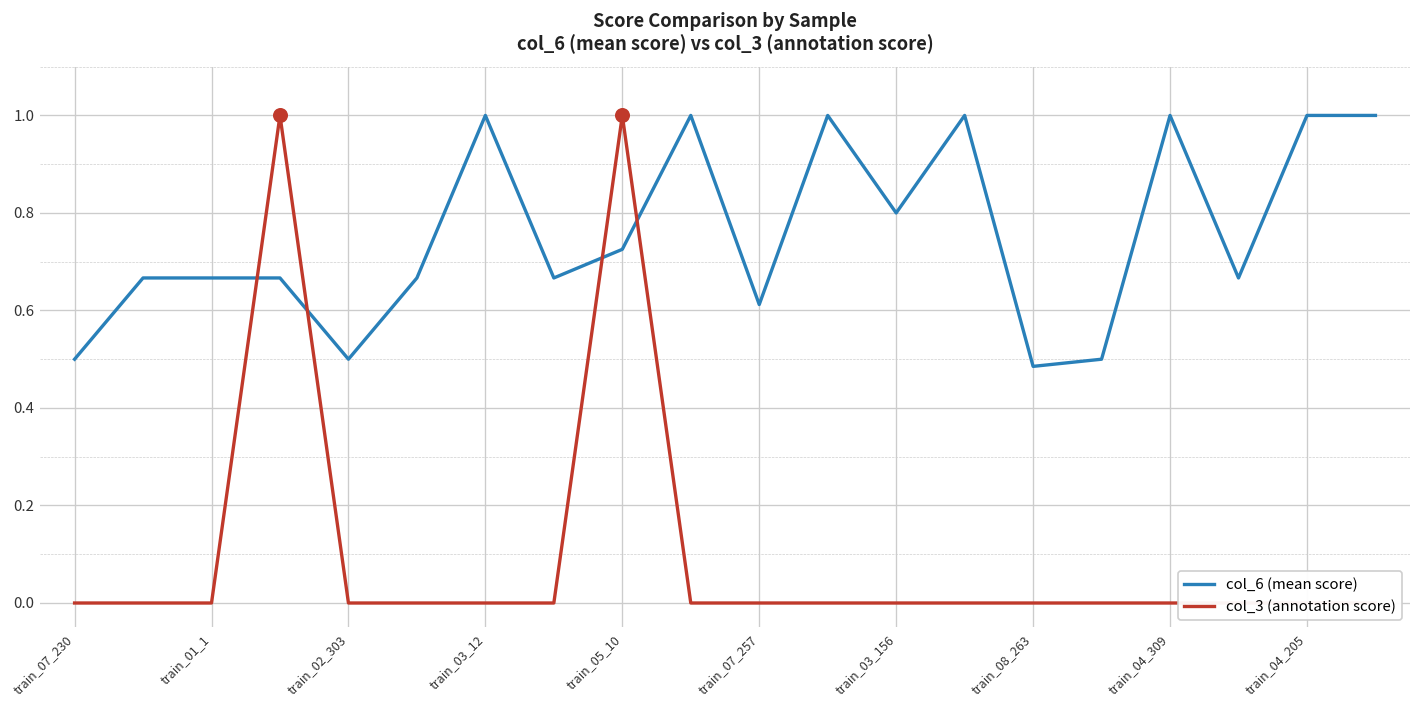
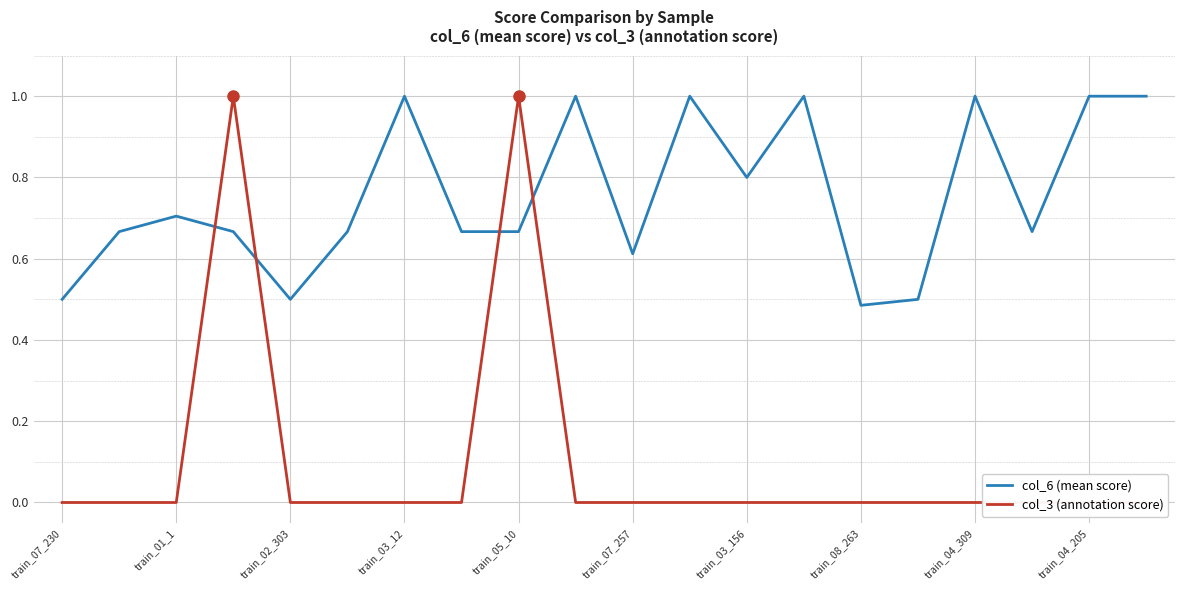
  {
    "col_6 (mean score)": {
      "train_07_230": 0.50,
-     "train_01_1": 0.67,
+     "train_01_1": 0.70,
      "train_02_303": 0.50,
      "train_03_12": 1.00,
-     "train_05_10": 0.73,
+     "train_05_10": 0.67,
      "train_07_257": 0.61,
      "train_03_156": 0.80,
      "train_08_263": 0.49,
      "train_04_309": 1.00,
      "train_04_205": 1.00
    }
  }
